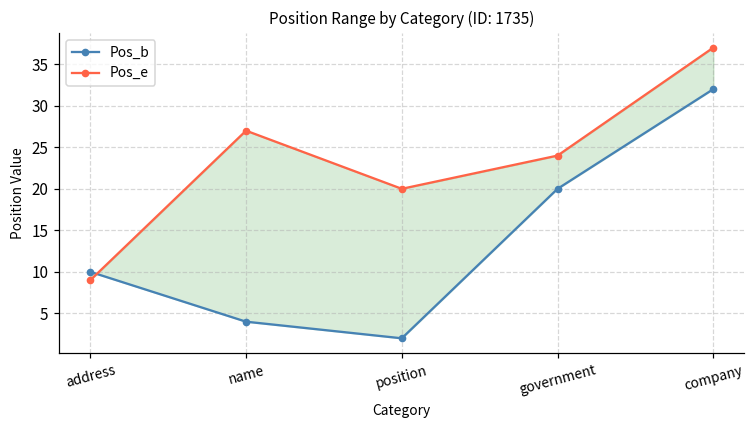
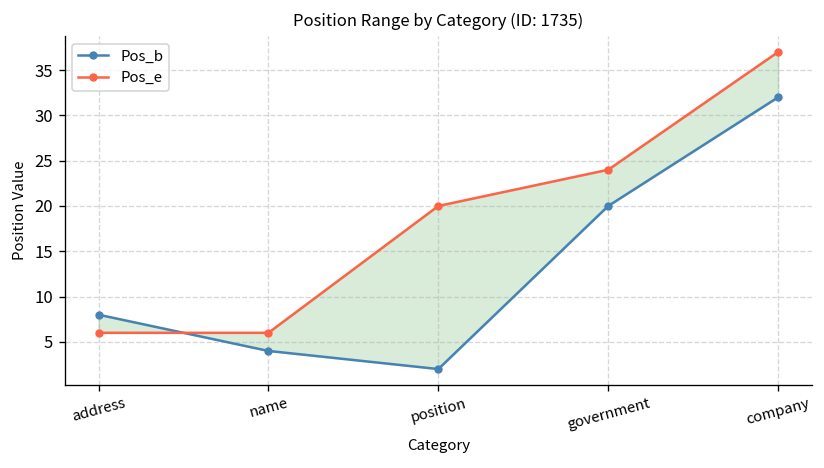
  {
    "Pos_b": {
-     "address": 10,
+     "address": 8,
      "name": 4,
      "position": 2,
      "government": 20,
      "company": 32
    },
    "Pos_e": {
-     "address": 9,
-     "name": 27
+     "address": 6,
+     "name": 6
    }
  }
